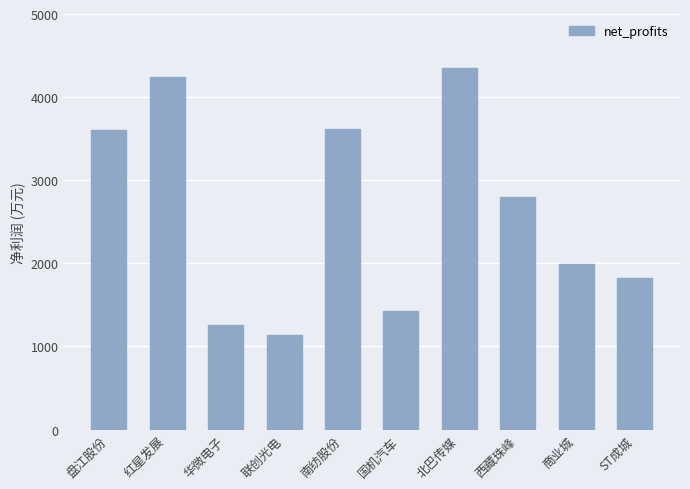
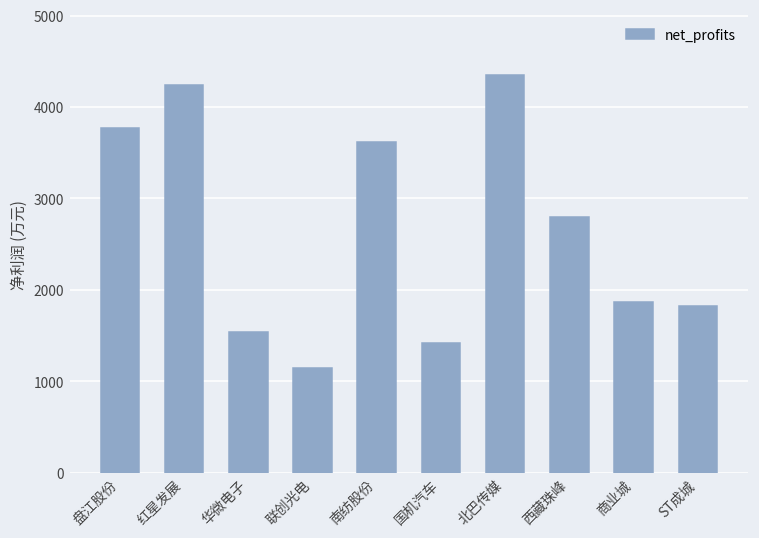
  {
-   "盘江股份": 3600,
+   "盘江股份": 3800,
    "红星发展": 4200,
-   "华微电子": 1300,
+   "华微电子": 1500,
    "联创光电": 1100,
    "南纺股份": 3600,
    "国机汽车": 1400,
    "北巴传媒": 4300,
    "西藏珠峰": 2800,
-   "商业城": 2000,
+   "商业城": 1900,
    "ST成城": 1800
  }
